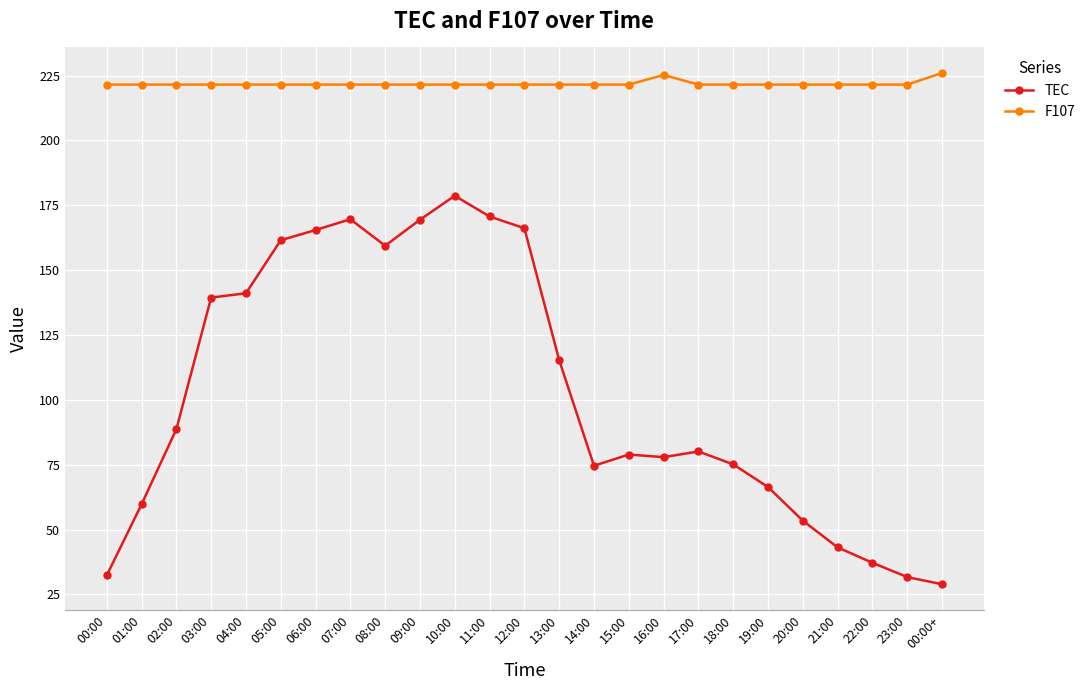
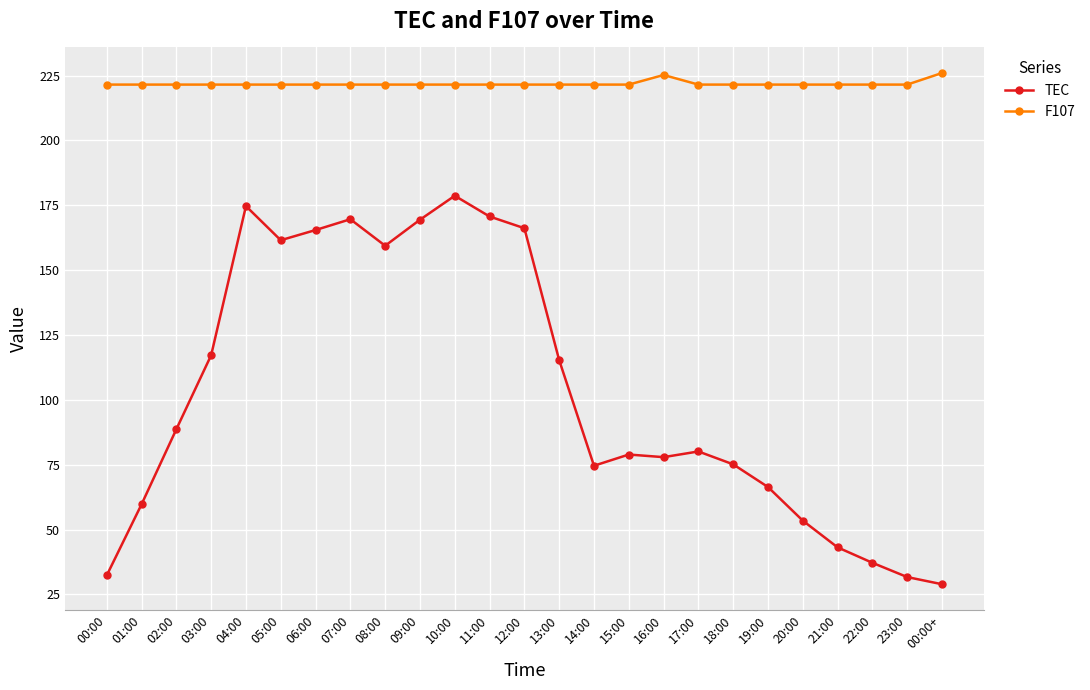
  {
    "TEC": {
      "00:00": 32,
      "01:00": 60,
      "02:00": 89,
-     "03:00": 139,
-     "04:00": 141,
+     "03:00": 117,
+     "04:00": 175,
      "05:00": 162,
      "06:00": 165,
      "07:00": 170,
      "08:00": 159,
      "09:00": 169,
      "10:00": 179,
      "11:00": 171,
      "12:00": 166,
      "13:00": 115,
      "14:00": 75,
      "15:00": 79,
      "16:00": 78,
      "17:00": 80,
      "18:00": 75,
      "19:00": 66,
      "20:00": 53,
      "21:00": 43,
      "22:00": 37,
      "23:00": 32,
      "00:00+": 29
    },
    "F107": {
      "00:00": 222,
      "01:00": 222,
      "02:00": 222,
      "03:00": 222,
      "04:00": 222,
      "05:00": 222,
      "06:00": 222,
      "07:00": 222,
      "08:00": 222,
      "09:00": 222,
      "10:00": 222,
      "11:00": 222,
      "12:00": 222,
      "13:00": 222,
      "14:00": 222,
      "15:00": 222,
      "16:00": 225,
      "17:00": 222,
      "18:00": 222,
      "19:00": 222,
      "20:00": 222,
      "21:00": 222,
      "22:00": 222,
      "23:00": 222,
      "00:00+": 226
    }
  }
